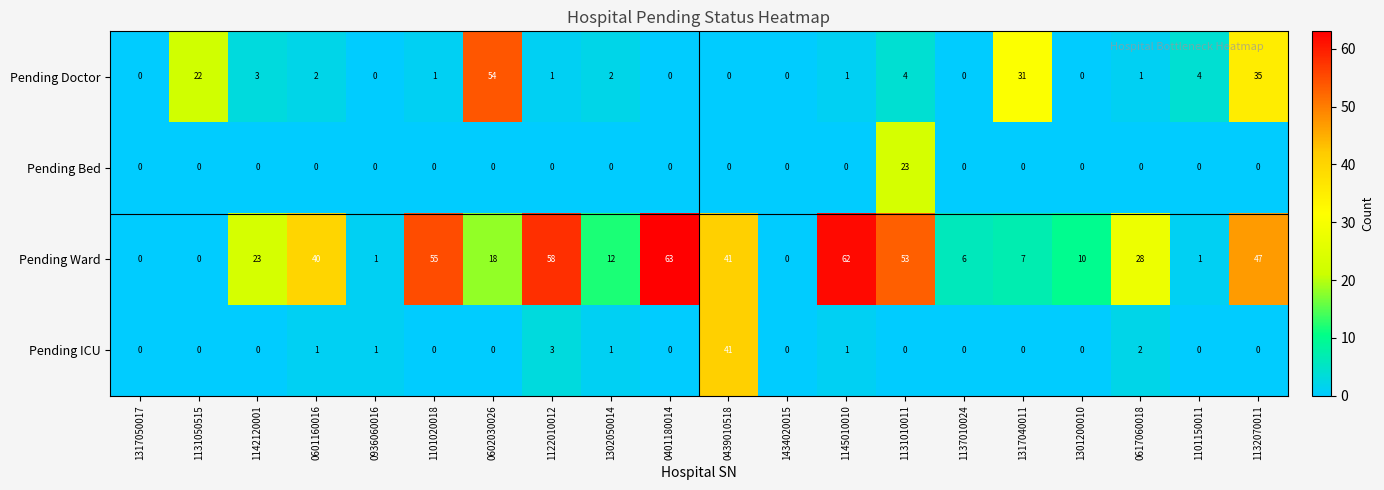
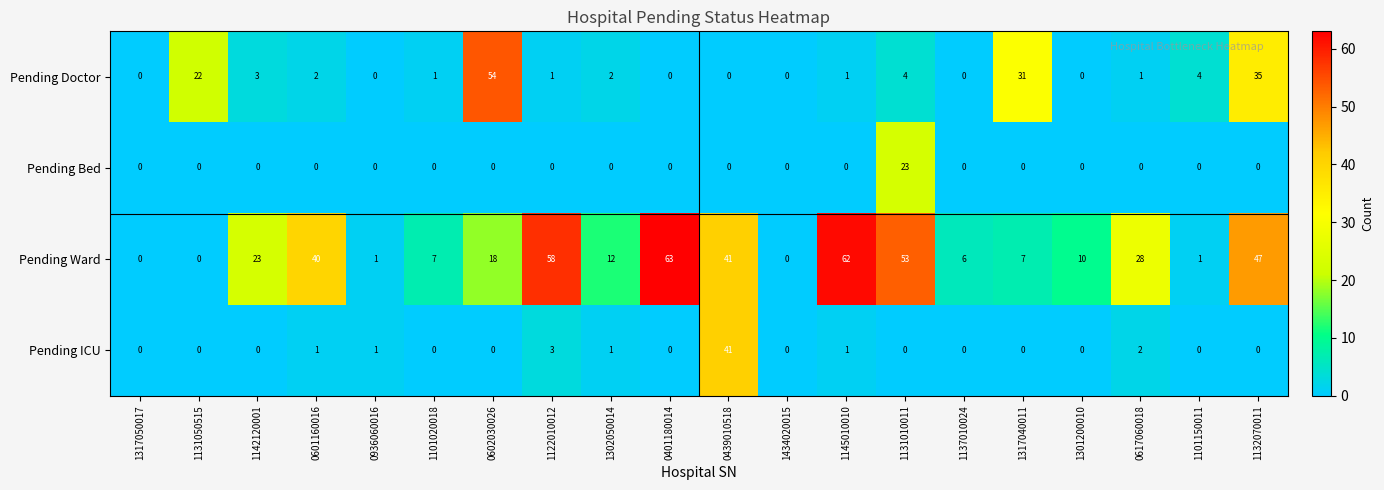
  {
    "Pending Doctor": {
      "1317050017": 0,
      "1131050515": 22,
      "1142120001": 3,
      "0601160016": 2,
      "0936060016": 0,
      "1101020018": 1,
      "0602030026": 54,
      "1122010012": 1,
      "1302050014": 2,
      "0401180014": 0,
      "0439010518": 0,
      "1434020015": 0,
      "1145010010": 1,
      "1131010011": 4,
      "1137010024": 0,
      "1317040011": 31,
      "1301200010": 0,
      "0617060018": 1,
      "1132070011": 35
    },
    "Pending Bed": {
      "1317050017": 0,
      "1131050515": 0,
      "1142120001": 0,
      "0601160016": 0,
      "0936060016": 0,
      "1101020018": 0,
      "0602030026": 0,
      "1122010012": 0,
      "1302050014": 0,
      "0401180014": 0,
      "0439010518": 0,
      "1434020015": 0,
      "1145010010": 0,
      "1131010011": 23,
      "1137010024": 0,
      "1317040011": 0,
      "1301200010": 0,
      "0617060018": 0,
      "1101150011": 0,
      "1132070011": 0
    },
    "Pending Ward": {
      "1317050017": 0,
      "1131050515": 0,
      "1142120001": 23,
      "0601160016": 40,
      "0936060016": 1,
-     "1101020018": 55,
+     "1101020018": 7,
      "0602030026": 18,
      "1122010012": 58,
      "1302050014": 12,
      "0401180014": 63,
      "0439010518": 41,
      "1434020015": 0,
      "1145010010": 62,
      "1131010011": 53,
      "1137010024": 6,
      "1317040011": 7,
      "1301200010": 10,
      "0617060018": 28,
      "1101150011": 1,
      "1132070011": 47
    },
    "Pending ICU": {
      "1317050017": 0,
      "1131050515": 0,
      "1142120001": 0,
      "0601160016": 1,
      "0936060016": 1,
      "1101020018": 0,
      "0602030026": 0,
      "1122010012": 3,
      "1302050014": 1,
      "0401180014": 0,
      "0439010518": 41,
      "1434020015": 0,
      "1145010010": 1,
      "1131010011": 0,
      "1137010024": 0,
      "1317040011": 0,
      "1301200010": 0,
      "0617060018": 2,
      "1101150011": 0,
      "1132070011": 0
    }
  }
